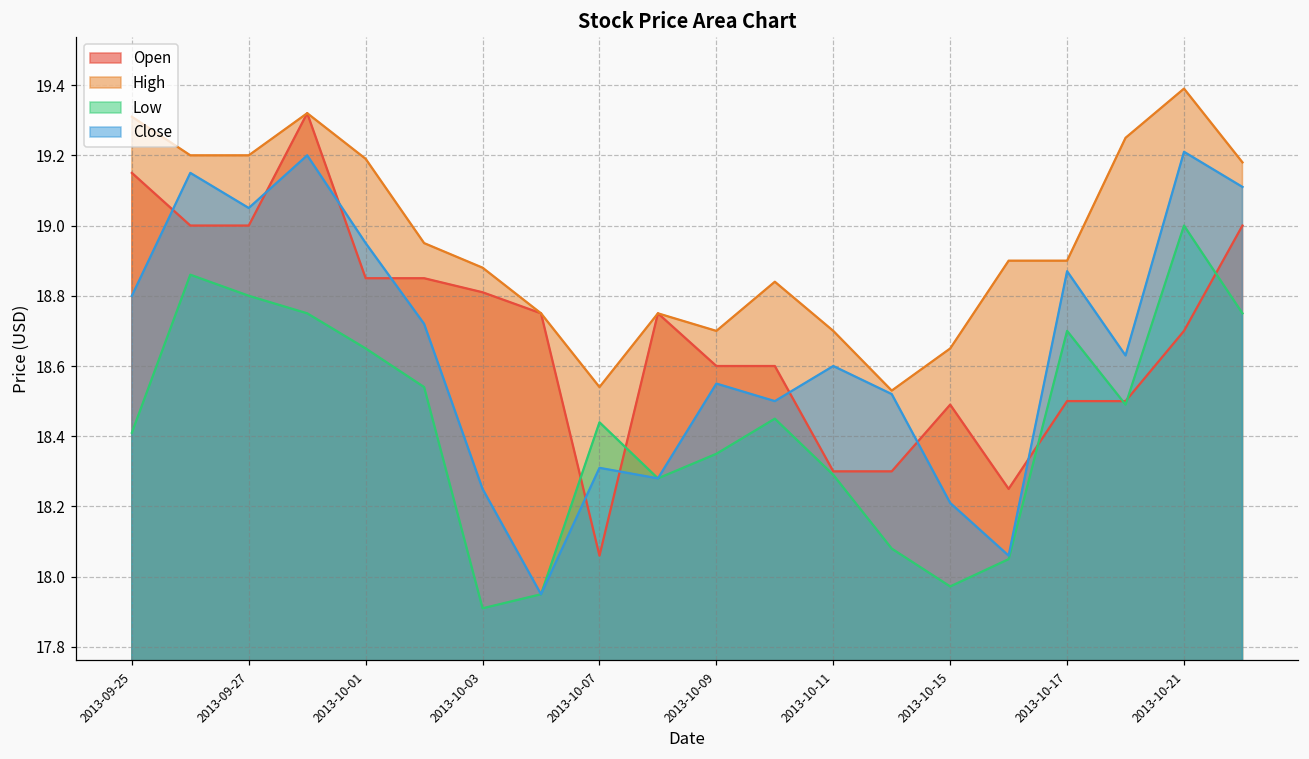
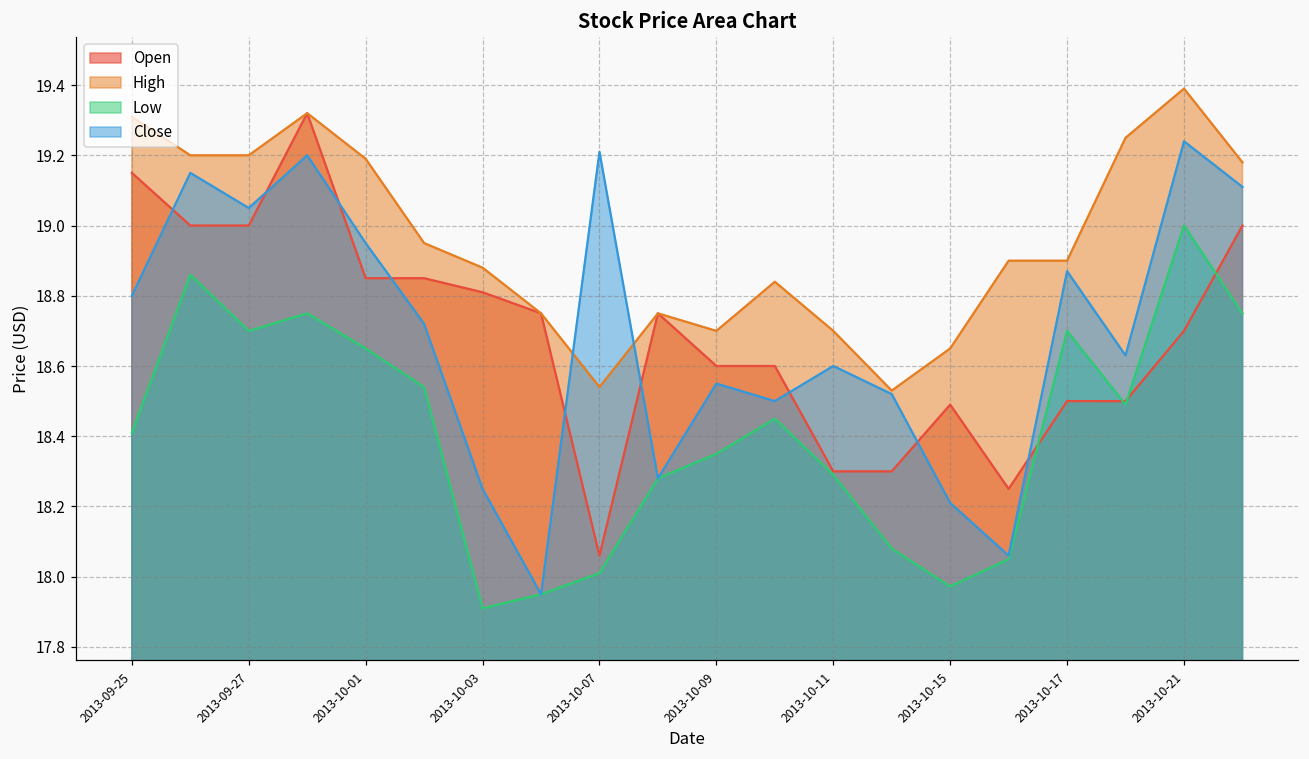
  {
    "Low": {
      "2013-09-25": 18.41,
-     "2013-09-27": 18.8,
+     "2013-09-27": 18.7,
      "2013-10-01": 18.65,
      "2013-10-03": 17.91,
-     "2013-10-07": 18.44,
+     "2013-10-07": 18.01,
      "2013-10-09": 18.35,
      "2013-10-11": 18.29,
      "2013-10-15": 17.97,
      "2013-10-17": 18.70,
      "2013-10-21": 19.00
    },
    "Close": {
      "2013-09-25": 18.80,
      "2013-09-27": 19.05,
      "2013-10-01": 18.95,
      "2013-10-03": 18.25,
-     "2013-10-07": 18.31,
+     "2013-10-07": 19.21,
      "2013-10-09": 18.55,
      "2013-10-11": 18.60,
      "2013-10-15": 18.21,
      "2013-10-17": 18.87,
-     "2013-10-21": 19.21
+     "2013-10-21": 19.24
    }
  }
